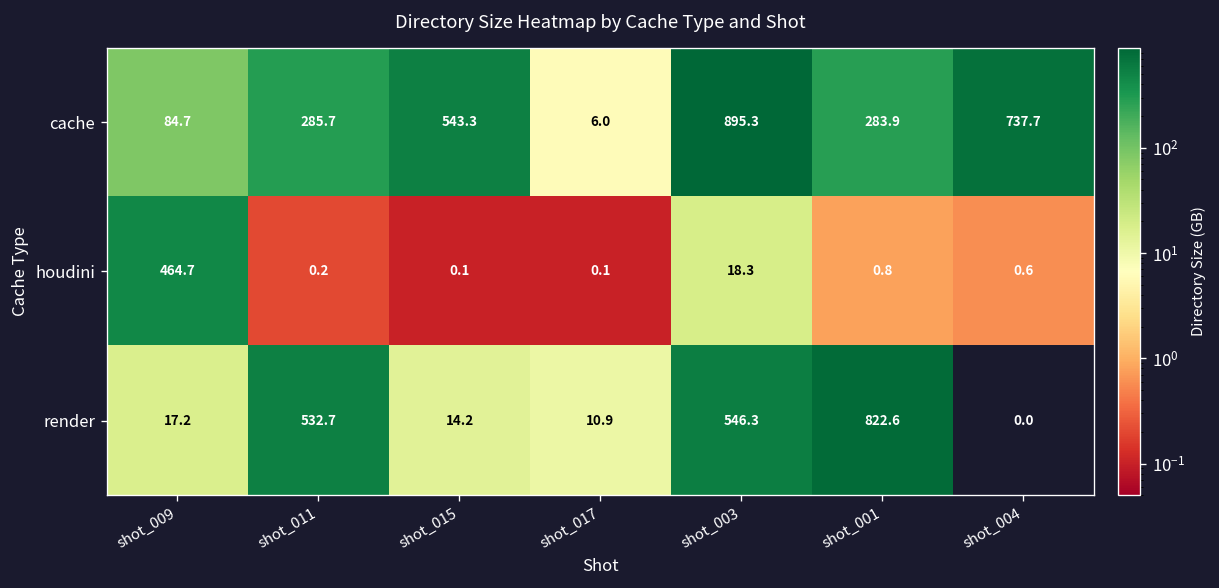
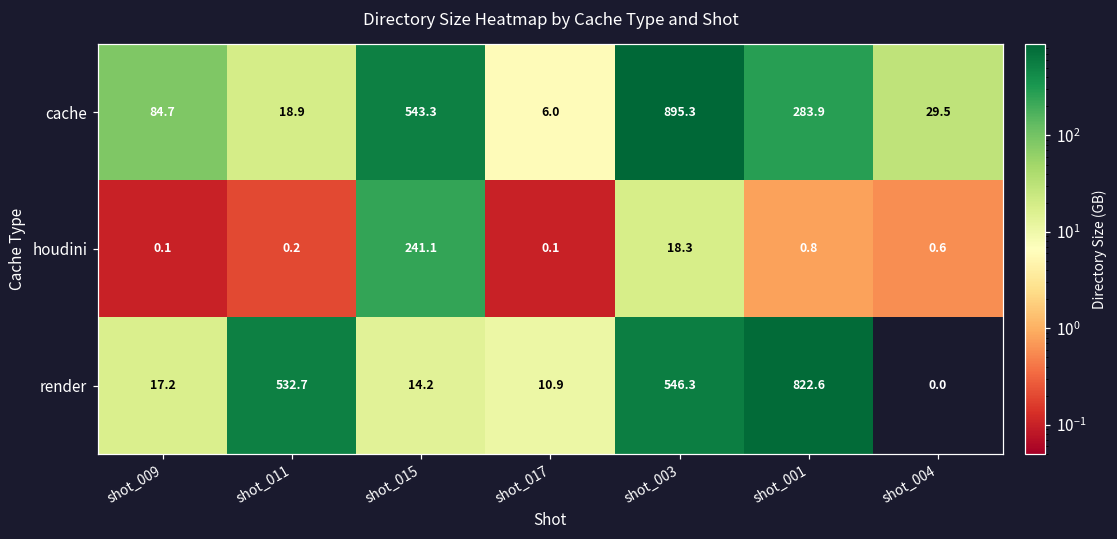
  {
    "cache": {
      "shot_009": 84.7,
-     "shot_011": 285.7,
+     "shot_011": 18.9,
      "shot_015": 543.3,
      "shot_017": 6.0,
      "shot_003": 895.3,
      "shot_001": 283.9,
-     "shot_004": 737.7
+     "shot_004": 29.5
    },
    "houdini": {
-     "shot_009": 464.7,
+     "shot_009": 0.1,
      "shot_011": 0.2,
-     "shot_015": 0.1,
+     "shot_015": 241.1,
      "shot_017": 0.1,
      "shot_003": 18.3,
      "shot_001": 0.8,
      "shot_004": 0.6
    },
    "render": {
      "shot_009": 17.2,
      "shot_011": 532.7,
      "shot_015": 14.2,
      "shot_017": 10.9,
      "shot_003": 546.3,
      "shot_001": 822.6,
      "shot_004": 0.0
    }
  }
